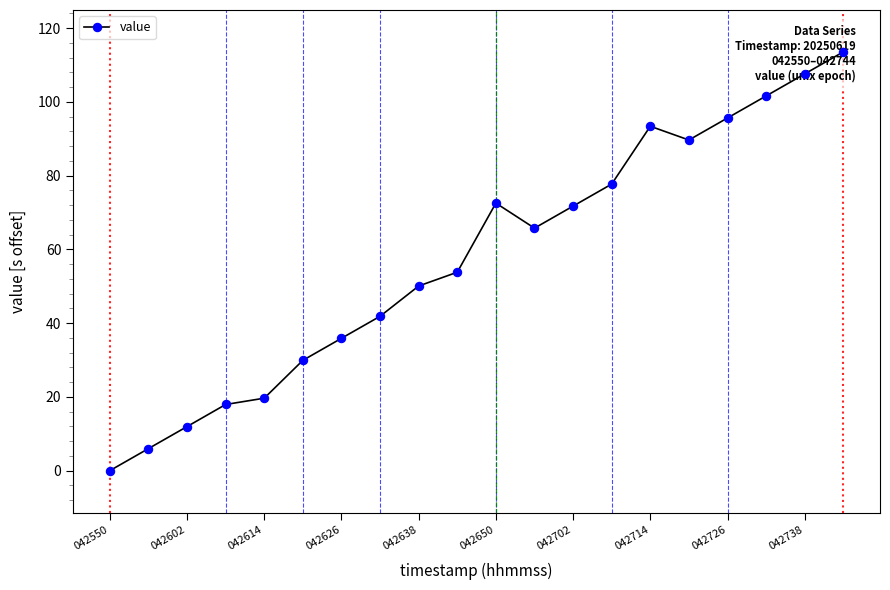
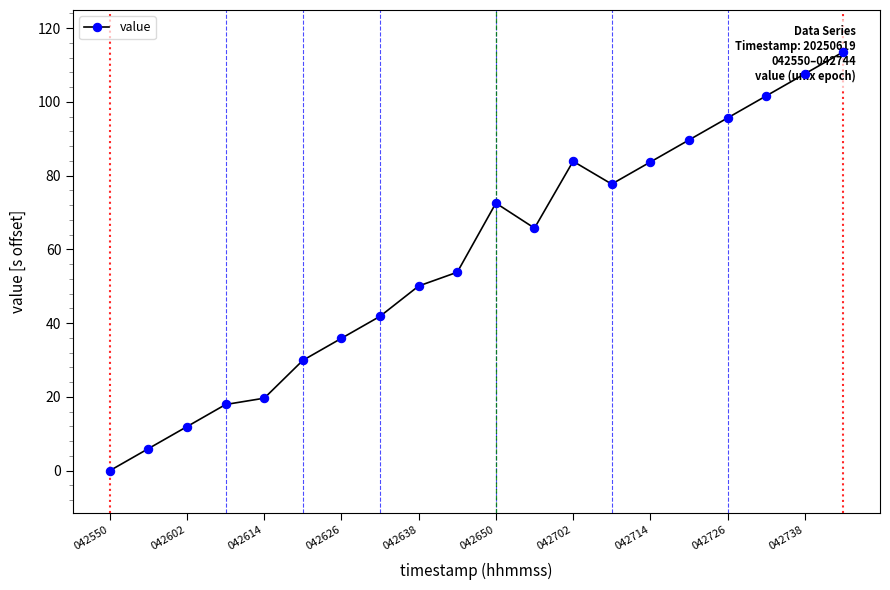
  {
    "042550": 0,
    "042602": 12,
    "042614": 20,
    "042626": 36,
    "042638": 50,
    "042650": 73,
-   "042702": 72,
-   "042714": 93,
+   "042702": 84,
+   "042714": 84,
    "042726": 96
  }
